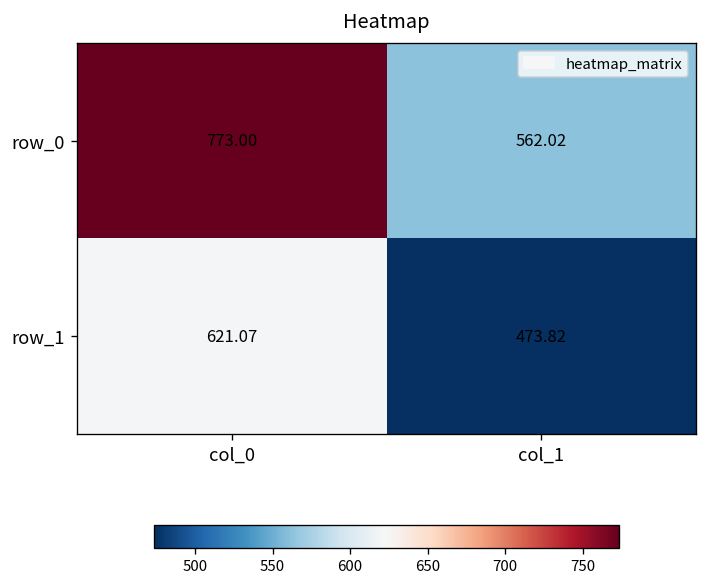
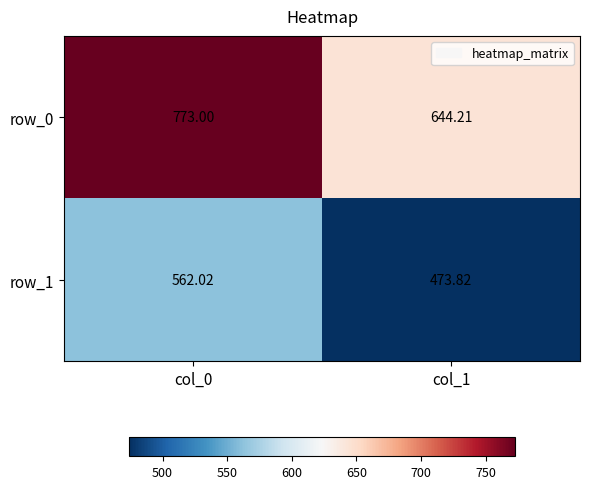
  {
    "row_0": {
      "col_0": 773.00,
-     "col_1": 562.02
+     "col_1": 644.21
    },
    "row_1": {
-     "col_0": 621.07,
+     "col_0": 562.02,
      "col_1": 473.82
    }
  }
